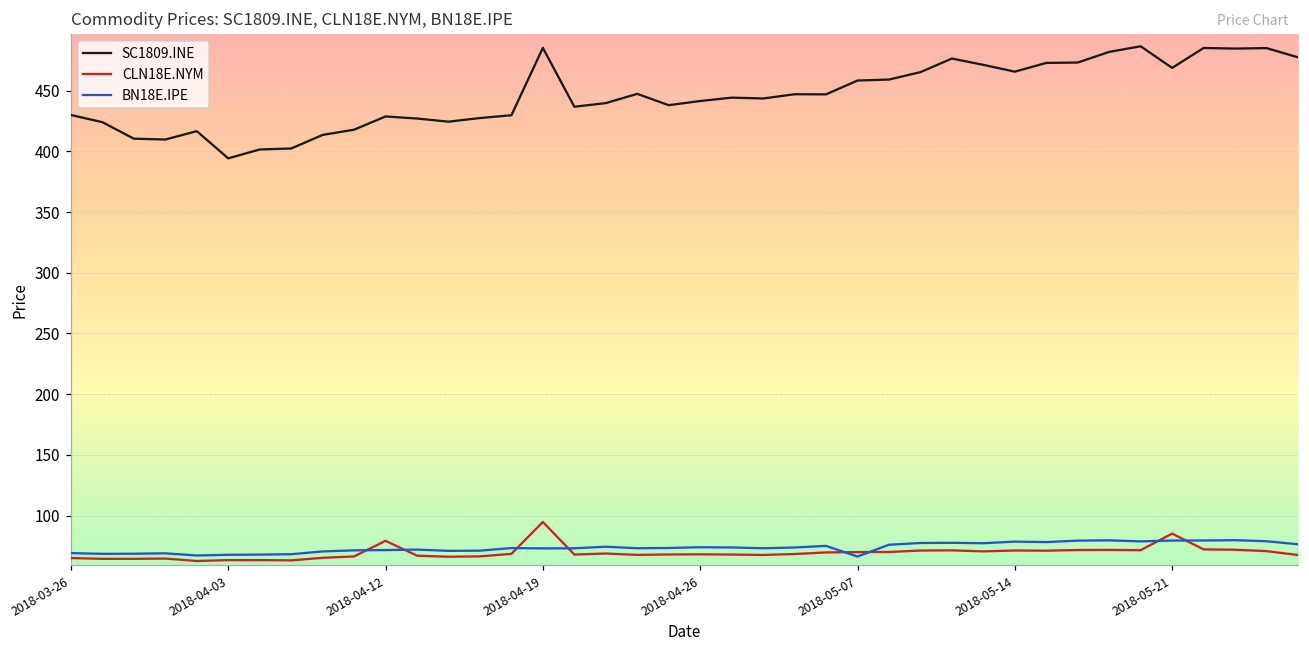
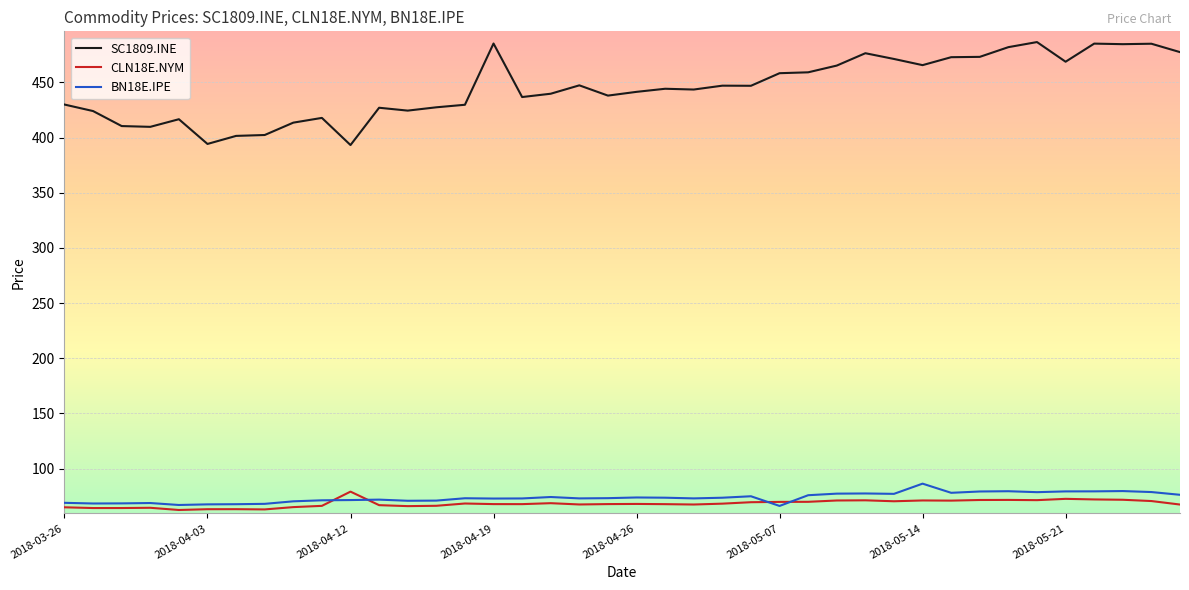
  {
    "SC1809.INE": {
      "2018-03-26": 430,
      "2018-04-03": 394,
-     "2018-04-12": 429,
+     "2018-04-12": 393,
      "2018-04-19": 485,
      "2018-04-26": 441,
      "2018-05-07": 458,
      "2018-05-14": 466,
      "2018-05-21": 469
    },
    "CLN18E.NYM": {
      "2018-03-26": 65,
      "2018-04-03": 63,
      "2018-04-12": 79,
-     "2018-04-19": 95,
+     "2018-04-19": 68,
      "2018-04-26": 68,
      "2018-05-07": 70,
      "2018-05-14": 71,
-     "2018-05-21": 85
+     "2018-05-21": 73
    },
    "BN18E.IPE": {
      "2018-03-26": 69,
      "2018-04-03": 68,
      "2018-04-12": 72,
      "2018-04-19": 73,
      "2018-04-26": 74,
      "2018-05-07": 66,
-     "2018-05-14": 79,
+     "2018-05-14": 86,
      "2018-05-21": 79
    }
  }
